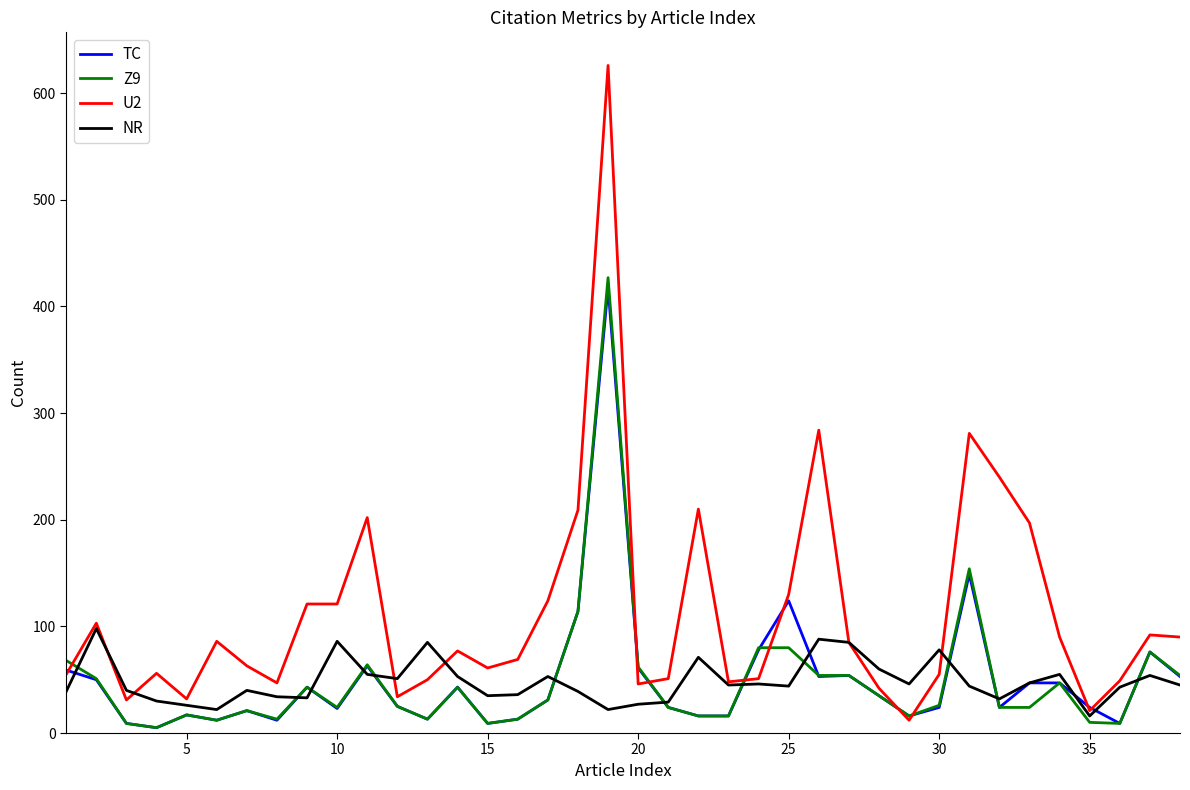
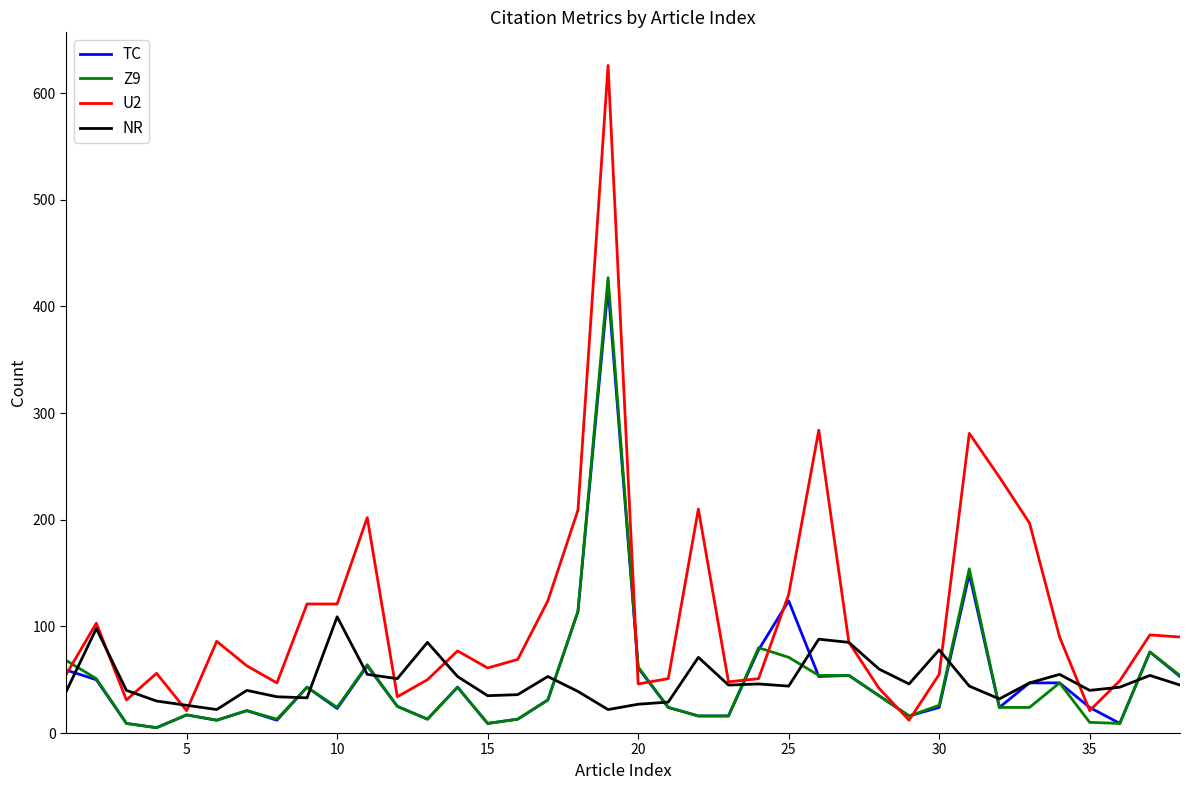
  {
    "TC": {
      "25": 124,
      "35": 24
    },
    "Z9": {
-     "25": 80,
+     "25": 71,
      "35": 10
    },
    "U2": {
-     "5": 32,
+     "5": 21,
      "10": 121,
      "15": 61,
      "20": 46,
      "25": 130,
      "30": 55,
      "35": 21
    },
    "NR": {
      "5": 26,
-     "10": 86,
+     "10": 109,
      "15": 35,
      "20": 27,
      "25": 44,
      "30": 78,
-     "35": 16
+     "35": 40
    }
  }
